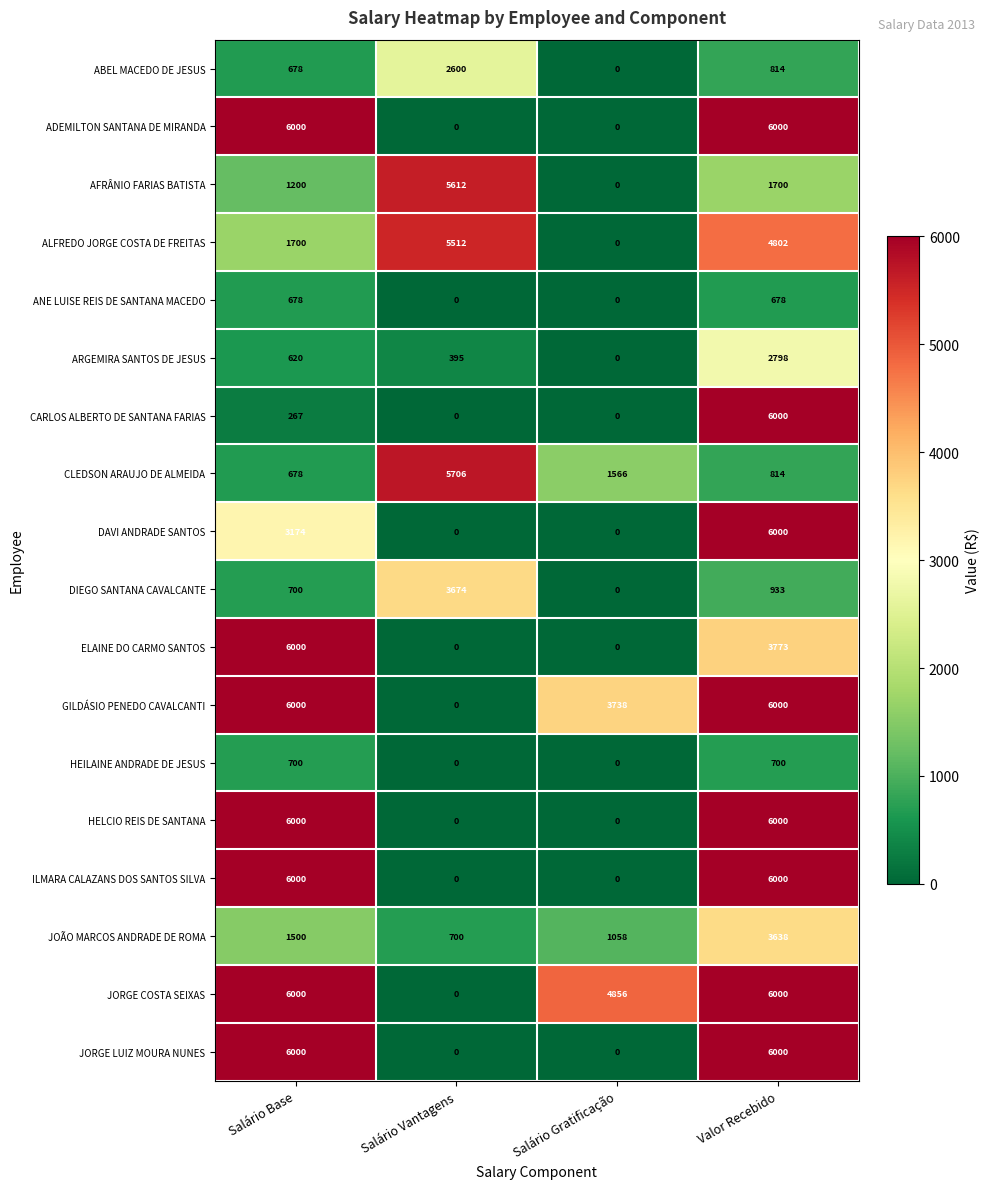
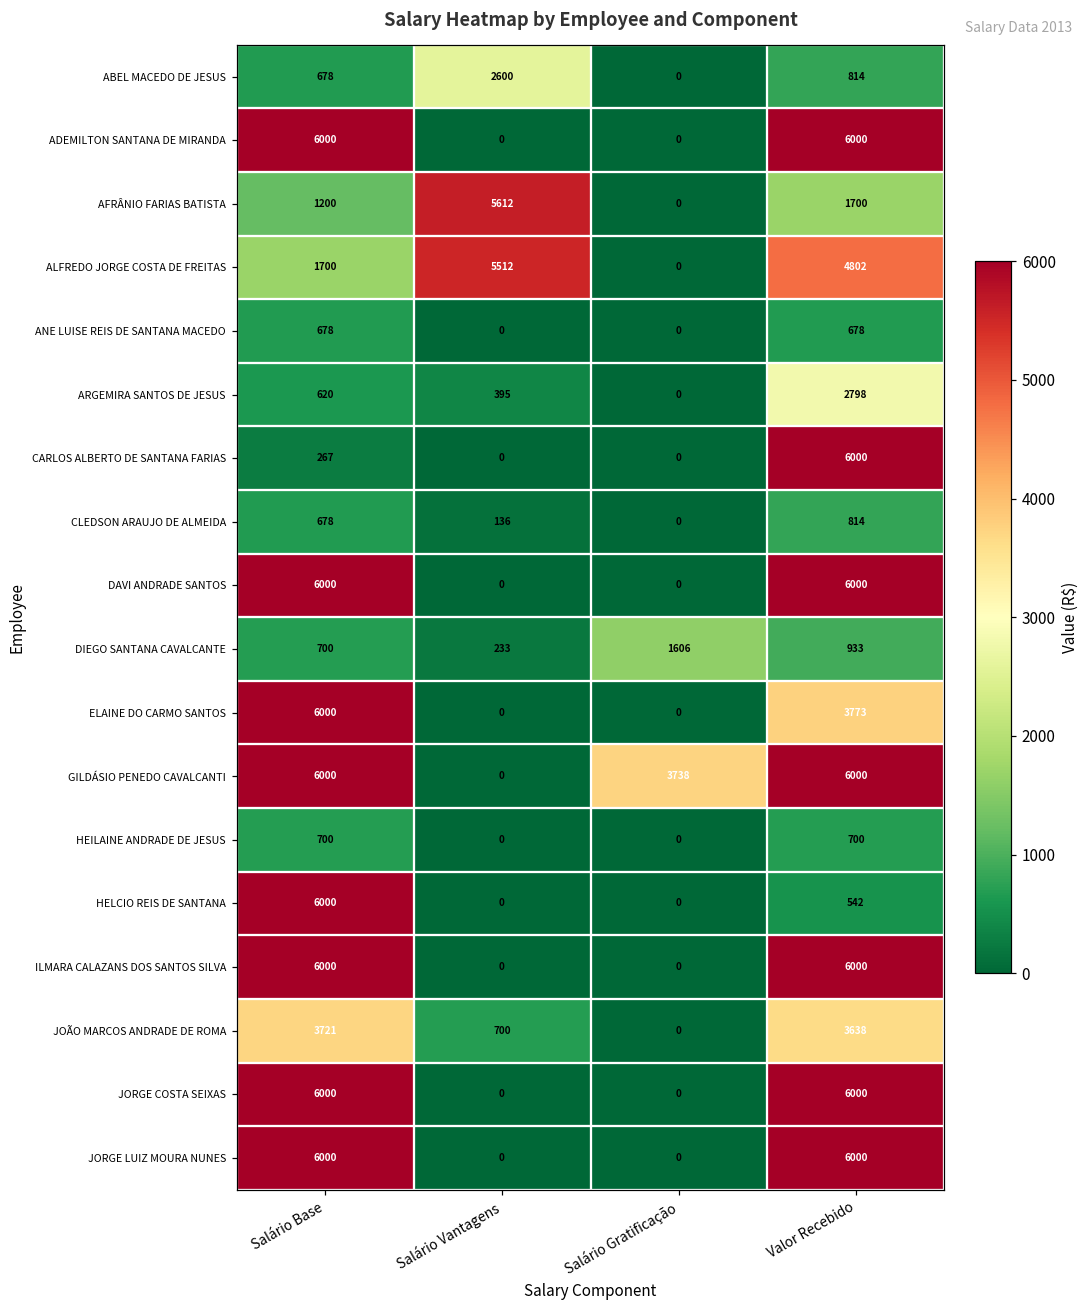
  {
    "ABEL MACEDO DE JESUS": {
      "Salário Base": 678,
      "Salário Vantagens": 2600,
      "Salário Gratificação": 0,
      "Valor Recebido": 814
    },
    "ADEMILTON SANTANA DE MIRANDA": {
      "Salário Base": 6000,
      "Salário Vantagens": 0,
      "Salário Gratificação": 0,
      "Valor Recebido": 6000
    },
    "AFRÂNIO FARIAS BATISTA": {
      "Salário Base": 1200,
      "Salário Vantagens": 5612,
      "Salário Gratificação": 0,
      "Valor Recebido": 1700
    },
    "ALFREDO JORGE COSTA DE FREITAS": {
      "Salário Base": 1700,
      "Salário Vantagens": 5512,
      "Salário Gratificação": 0,
      "Valor Recebido": 4802
    },
    "ANE LUISE REIS DE SANTANA MACEDO": {
      "Salário Base": 678,
      "Salário Vantagens": 0,
      "Salário Gratificação": 0,
      "Valor Recebido": 678
    },
    "ARGEMIRA SANTOS DE JESUS": {
      "Salário Base": 620,
      "Salário Vantagens": 395,
      "Salário Gratificação": 0,
      "Valor Recebido": 2798
    },
    "CARLOS ALBERTO DE SANTANA FARIAS": {
      "Salário Base": 267,
      "Salário Vantagens": 0,
      "Salário Gratificação": 0,
      "Valor Recebido": 6000
    },
    "CLEDSON ARAUJO DE ALMEIDA": {
      "Salário Base": 678,
-     "Salário Vantagens": 5706,
-     "Salário Gratificação": 1566,
+     "Salário Vantagens": 136,
+     "Salário Gratificação": 0,
      "Valor Recebido": 814
    },
    "DAVI ANDRADE SANTOS": {
-     "Salário Base": 3174,
+     "Salário Base": 6000,
      "Salário Vantagens": 0,
      "Salário Gratificação": 0,
      "Valor Recebido": 6000
    },
    "DIEGO SANTANA CAVALCANTE": {
      "Salário Base": 700,
-     "Salário Vantagens": 3674,
-     "Salário Gratificação": 0,
+     "Salário Vantagens": 233,
+     "Salário Gratificação": 1606,
      "Valor Recebido": 933
    },
    "ELAINE DO CARMO SANTOS": {
      "Salário Base": 6000,
      "Salário Vantagens": 0,
      "Salário Gratificação": 0,
      "Valor Recebido": 3773
    },
    "GILDÁSIO PENEDO CAVALCANTI": {
      "Salário Base": 6000,
      "Salário Vantagens": 0,
      "Salário Gratificação": 3738,
      "Valor Recebido": 6000
    },
    "HEILAINE ANDRADE DE JESUS": {
      "Salário Base": 700,
      "Salário Vantagens": 0,
      "Salário Gratificação": 0,
      "Valor Recebido": 700
    },
    "HELCIO REIS DE SANTANA": {
      "Salário Base": 6000,
      "Salário Vantagens": 0,
      "Salário Gratificação": 0,
-     "Valor Recebido": 6000
+     "Valor Recebido": 542
    },
    "ILMARA CALAZANS DOS SANTOS SILVA": {
      "Salário Base": 6000,
      "Salário Vantagens": 0,
      "Salário Gratificação": 0,
      "Valor Recebido": 6000
    },
    "JOÃO MARCOS ANDRADE DE ROMA": {
-     "Salário Base": 1500,
+     "Salário Base": 3721,
      "Salário Vantagens": 700,
-     "Salário Gratificação": 1058,
+     "Salário Gratificação": 0,
      "Valor Recebido": 3638
    },
    "JORGE COSTA SEIXAS": {
      "Salário Base": 6000,
      "Salário Vantagens": 0,
-     "Salário Gratificação": 4856,
+     "Salário Gratificação": 0,
      "Valor Recebido": 6000
    },
    "JORGE LUIZ MOURA NUNES": {
      "Salário Base": 6000,
      "Salário Vantagens": 0,
      "Salário Gratificação": 0,
      "Valor Recebido": 6000
    }
  }
